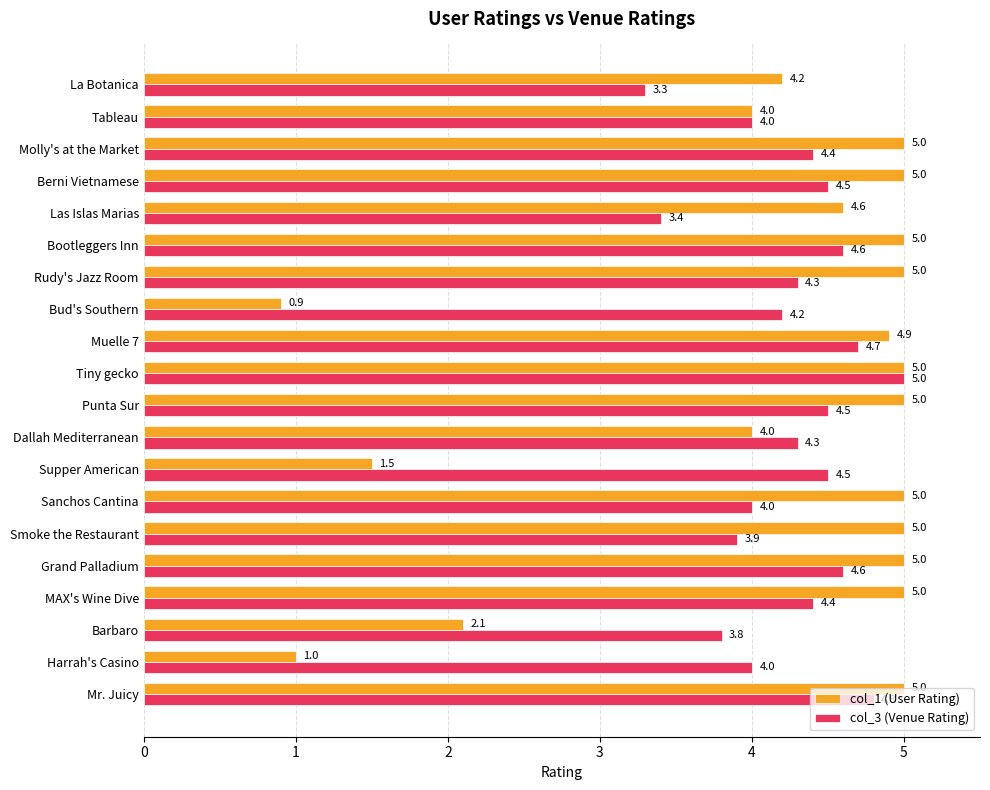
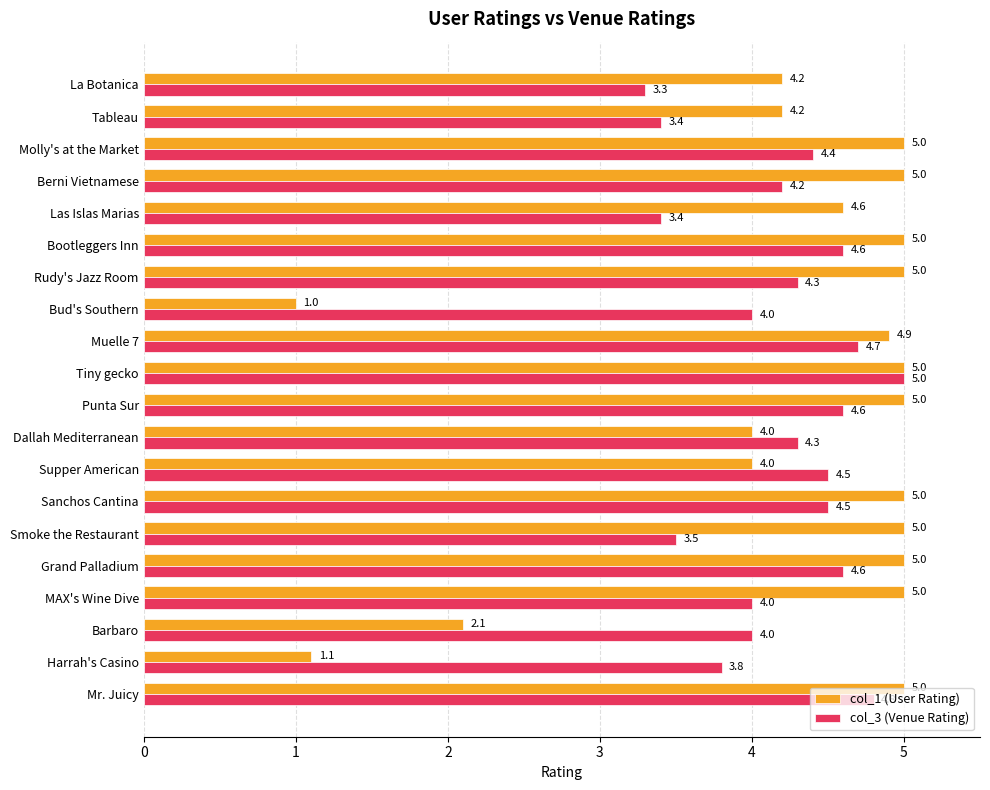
  {
    "col_1 (User Rating)": {
      "La Botanica": 4.2,
-     "Tableau": 4.0,
+     "Tableau": 4.2,
      "Molly's at the Market": 5.0,
      "Berni Vietnamese": 5.0,
      "Las Islas Marias": 4.6,
      "Bootleggers Inn": 5.0,
      "Rudy's Jazz Room": 5.0,
-     "Bud's Southern": 0.9,
+     "Bud's Southern": 1.0,
      "Muelle 7": 4.9,
      "Tiny gecko": 5.0,
      "Punta Sur": 5.0,
      "Dallah Mediterranean": 4.0,
-     "Supper American": 1.5,
+     "Supper American": 4.0,
      "Sanchos Cantina": 5.0,
      "Smoke the Restaurant": 5.0,
      "Grand Palladium": 5.0,
      "MAX's Wine Dive": 5.0,
      "Barbaro": 2.1,
-     "Harrah's Casino": 1.0
+     "Harrah's Casino": 1.1
    },
    "col_3 (Venue Rating)": {
      "La Botanica": 3.3,
-     "Tableau": 4.0,
+     "Tableau": 3.4,
      "Molly's at the Market": 4.4,
-     "Berni Vietnamese": 4.5,
+     "Berni Vietnamese": 4.2,
      "Las Islas Marias": 3.4,
      "Bootleggers Inn": 4.6,
      "Rudy's Jazz Room": 4.3,
-     "Bud's Southern": 4.2,
+     "Bud's Southern": 4.0,
      "Muelle 7": 4.7,
      "Tiny gecko": 5.0,
-     "Punta Sur": 4.5,
+     "Punta Sur": 4.6,
      "Dallah Mediterranean": 4.3,
      "Supper American": 4.5,
-     "Sanchos Cantina": 4.0,
-     "Smoke the Restaurant": 3.9,
+     "Sanchos Cantina": 4.5,
+     "Smoke the Restaurant": 3.5,
      "Grand Palladium": 4.6,
-     "MAX's Wine Dive": 4.4,
-     "Barbaro": 3.8,
-     "Harrah's Casino": 4.0
+     "MAX's Wine Dive": 4.0,
+     "Barbaro": 4.0,
+     "Harrah's Casino": 3.8
    }
  }
